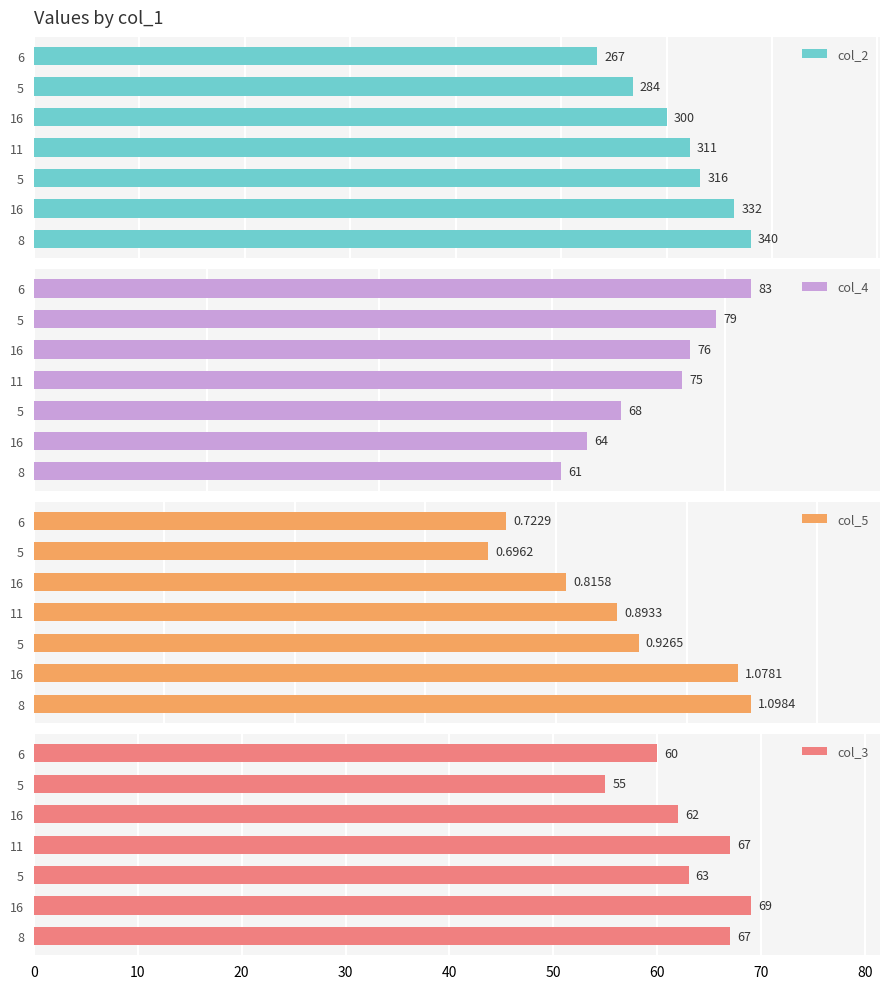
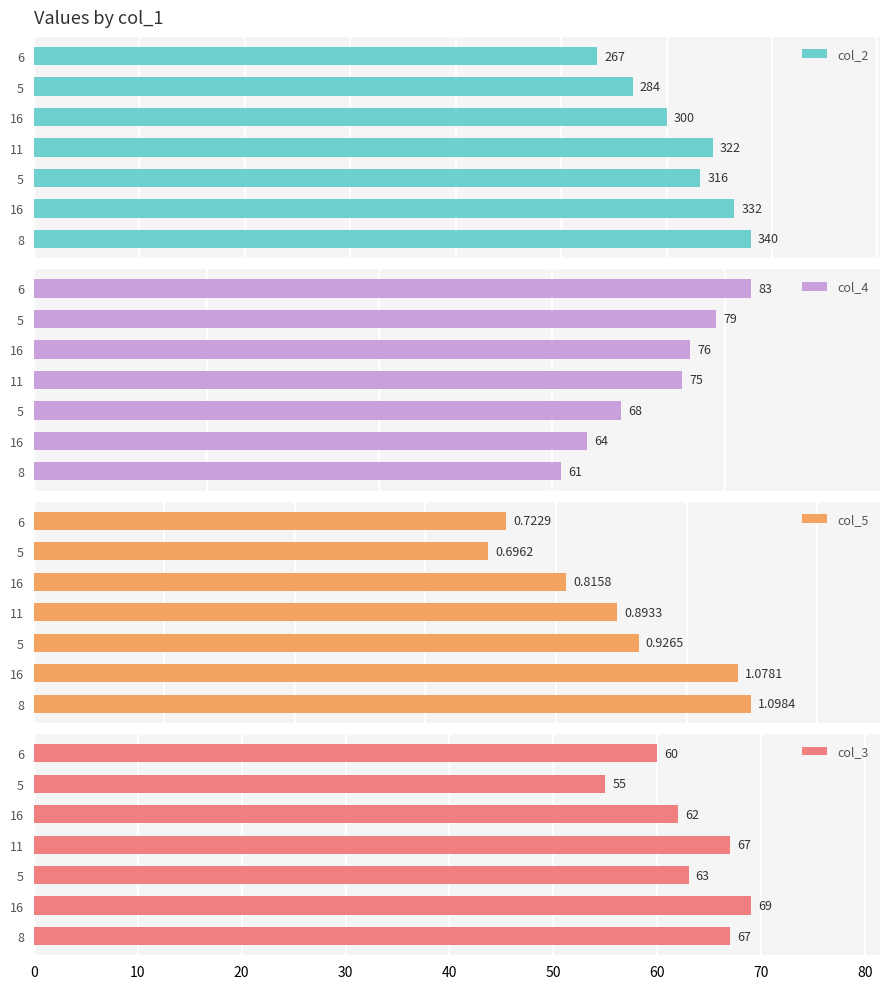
  {
    "Values by col_1": {
      "6": 267,
-     "11": 311,
+     "11": 322,
      "8": 340
    }
  }
